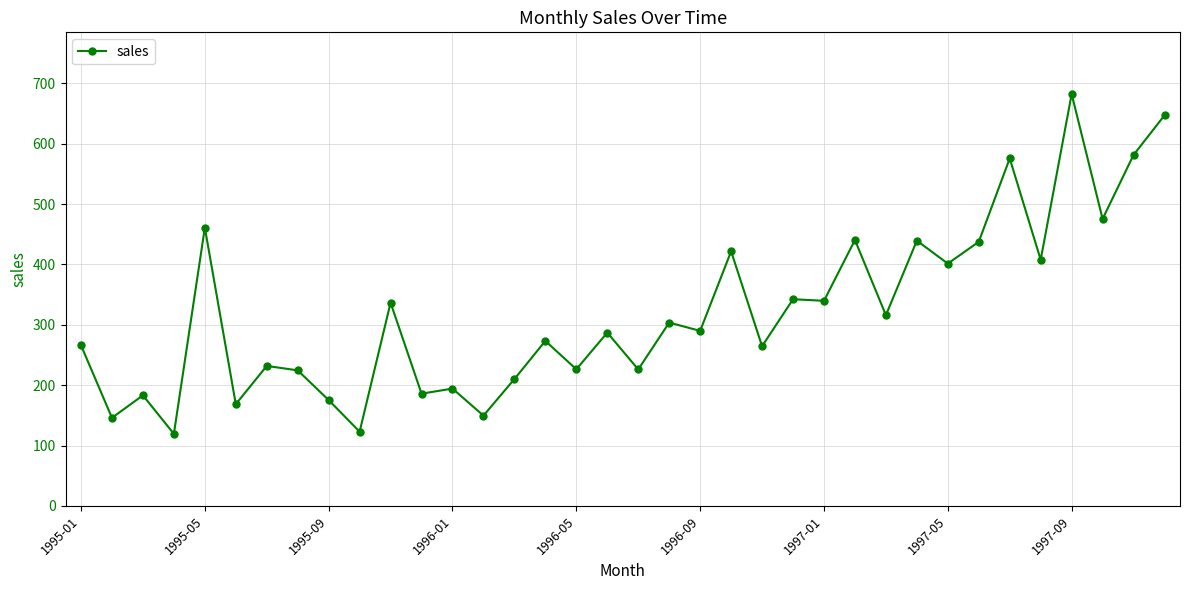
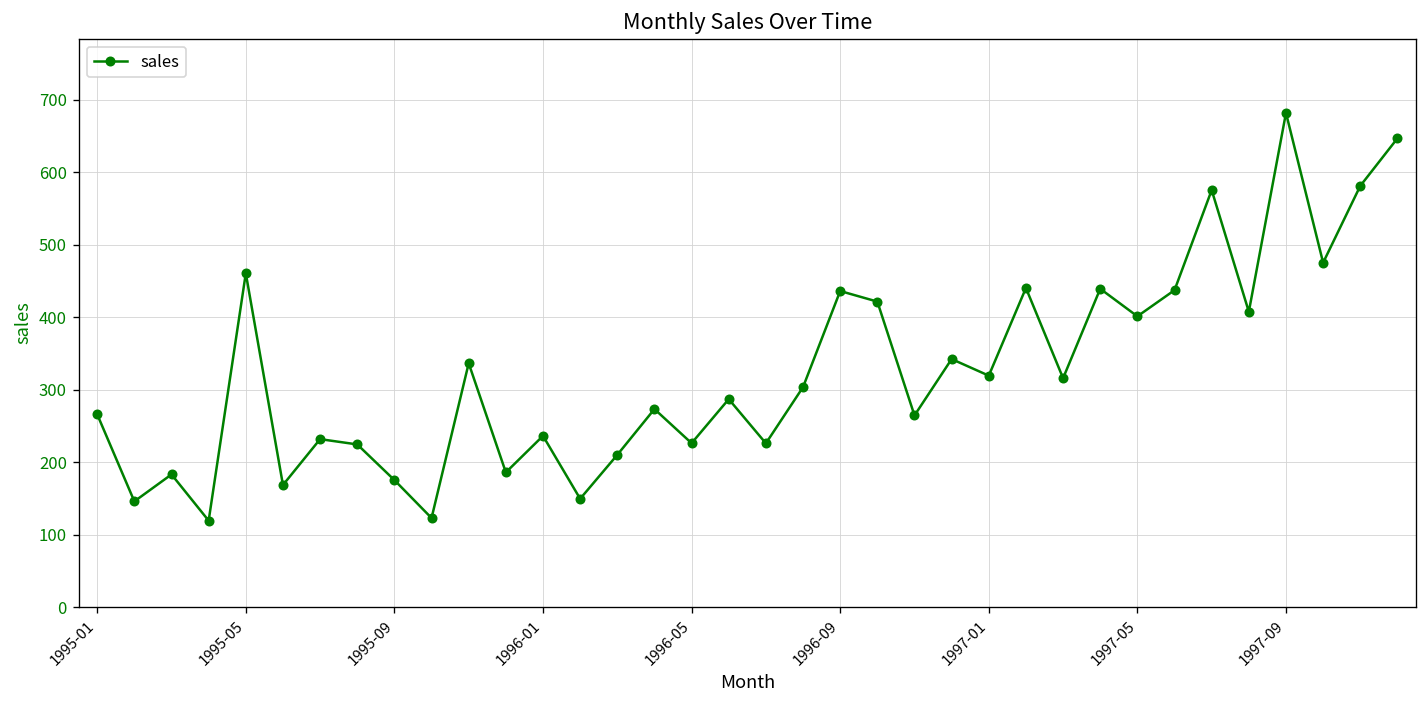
  {
    "1995-01": 270,
    "1995-05": 460,
    "1995-09": 180,
-   "1996-01": 190,
+   "1996-01": 240,
    "1996-05": 230,
-   "1996-09": 290,
-   "1997-01": 340,
+   "1996-09": 440,
+   "1997-01": 320,
    "1997-05": 400,
    "1997-09": 680
  }
